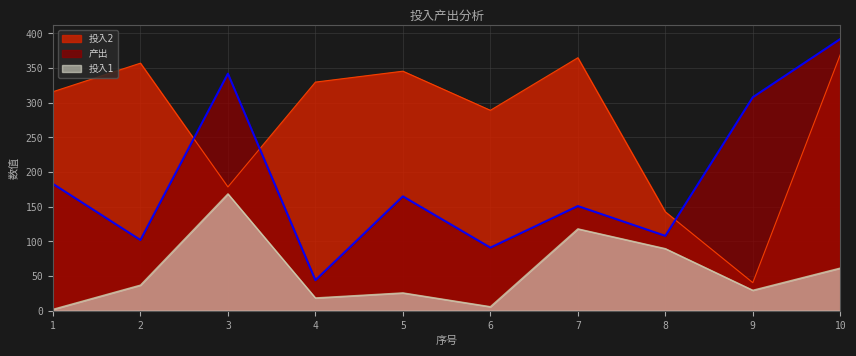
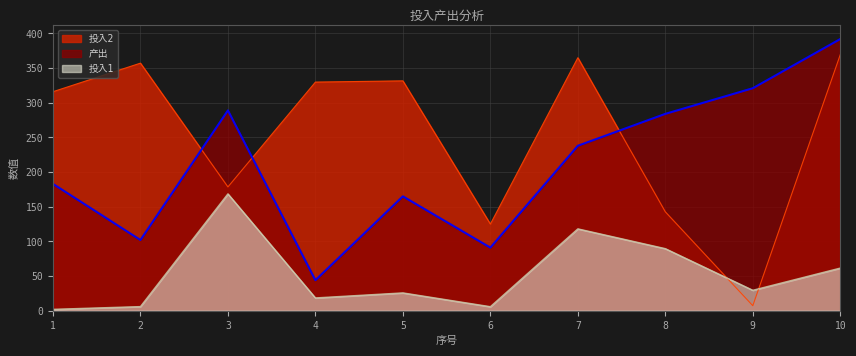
  {
    "投入2": {
      "1": 320,
      "2": 360,
      "3": 180,
      "4": 330,
-     "5": 350,
-     "6": 290,
+     "5": 330,
+     "6": 120,
      "7": 370,
      "8": 140,
-     "9": 40,
+     "9": 10,
      "10": 370
    },
    "产出": {
      "1": 180,
      "2": 100,
-     "3": 340,
+     "3": 290,
      "4": 40,
      "5": 170,
      "6": 90,
-     "7": 150,
-     "8": 110,
-     "9": 310,
+     "7": 240,
+     "8": 280,
+     "9": 320,
      "10": 390
    },
    "投入1": {
      "1": 0,
-     "2": 40,
+     "2": 10,
      "3": 170,
      "4": 20,
      "5": 30,
      "6": 10,
      "7": 120,
      "8": 90,
      "9": 30,
      "10": 60
    }
  }
